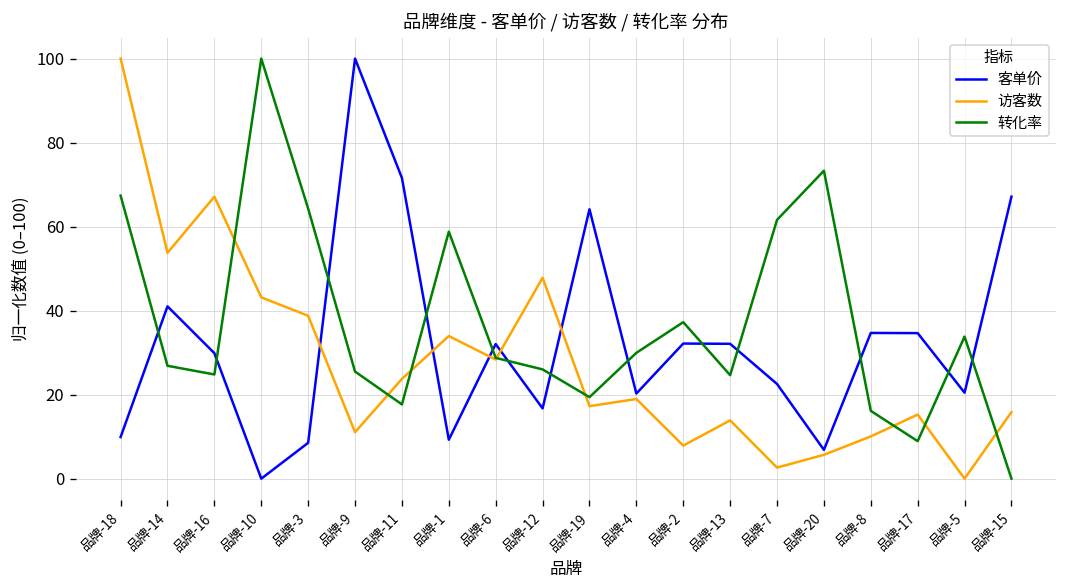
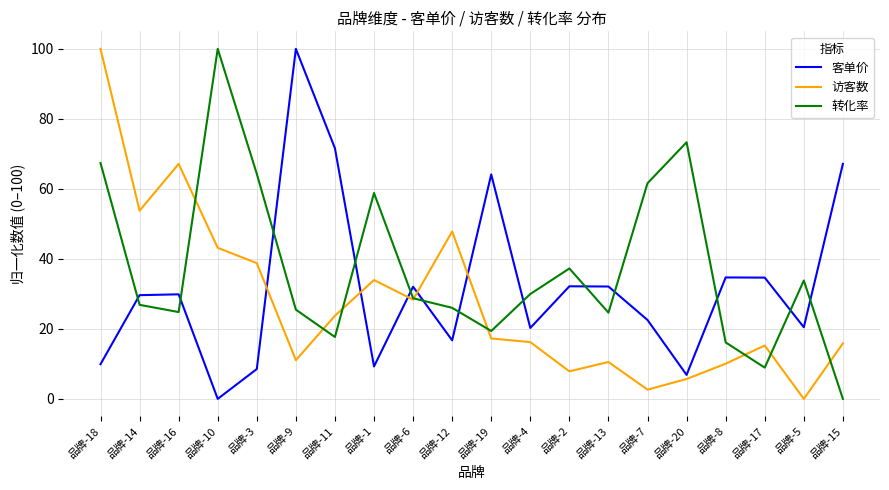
  {
    "客单价": {
      "品牌-18": 10,
-     "品牌-14": 41,
+     "品牌-14": 30,
      "品牌-16": 30,
      "品牌-10": 0,
      "品牌-3": 9,
      "品牌-9": 100,
      "品牌-11": 72,
      "品牌-1": 9,
      "品牌-6": 32,
      "品牌-12": 17,
      "品牌-19": 64,
      "品牌-4": 20,
      "品牌-2": 32,
      "品牌-13": 32,
      "品牌-7": 23,
      "品牌-20": 7,
      "品牌-8": 35,
      "品牌-17": 35,
      "品牌-5": 20,
      "品牌-15": 67
    },
    "访客数": {
      "品牌-18": 100,
      "品牌-14": 54,
      "品牌-16": 67,
      "品牌-10": 43,
      "品牌-3": 39,
      "品牌-9": 11,
      "品牌-11": 24,
      "品牌-1": 34,
      "品牌-12": 48,
      "品牌-19": 17,
-     "品牌-4": 19,
+     "品牌-4": 16,
      "品牌-2": 8,
-     "品牌-13": 14,
+     "品牌-13": 11,
      "品牌-7": 3,
      "品牌-20": 6,
      "品牌-8": 10,
      "品牌-17": 15,
      "品牌-5": 0,
      "品牌-15": 16
    },
    "转化率": {
      "品牌-18": 67,
      "品牌-14": 27,
      "品牌-16": 25,
      "品牌-10": 100,
      "品牌-3": 64,
      "品牌-9": 25,
      "品牌-11": 18,
      "品牌-1": 59,
      "品牌-12": 26,
      "品牌-19": 19,
      "品牌-4": 30,
      "品牌-2": 37,
      "品牌-13": 25,
      "品牌-7": 62,
      "品牌-20": 73,
      "品牌-8": 16,
      "品牌-17": 9,
      "品牌-5": 34,
      "品牌-15": 0
    }
  }
